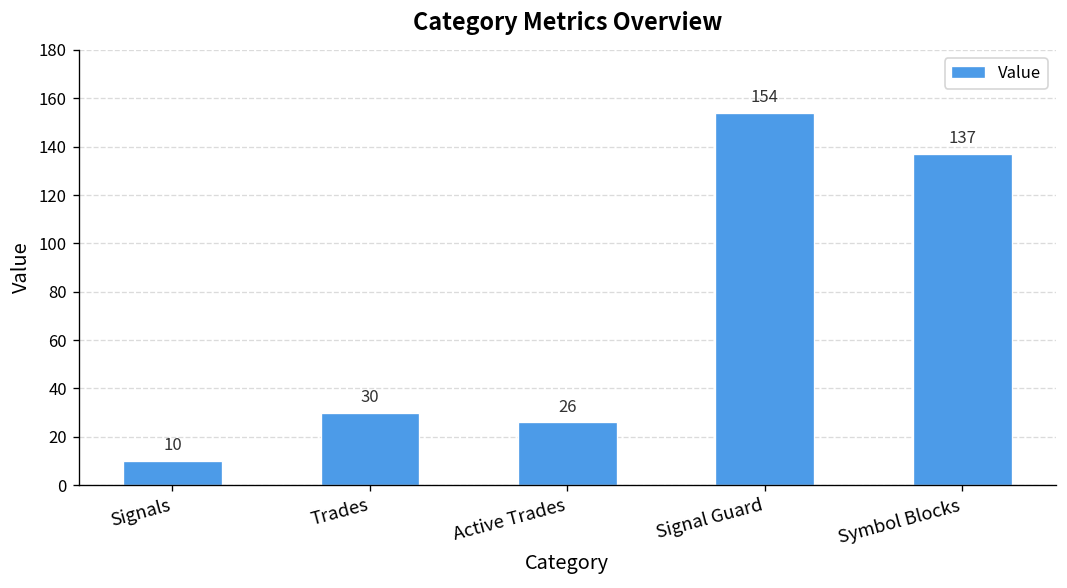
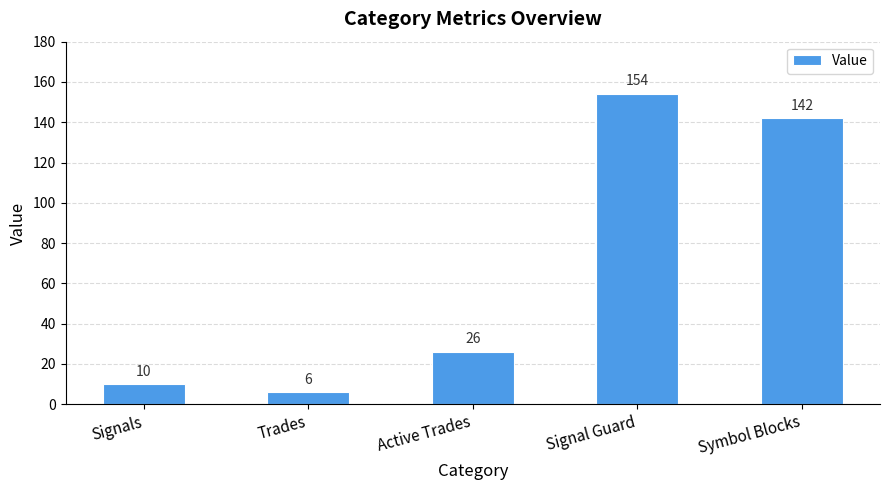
  {
    "Signals": 10,
-   "Trades": 30,
+   "Trades": 6,
    "Active Trades": 26,
    "Signal Guard": 154,
-   "Symbol Blocks": 137
+   "Symbol Blocks": 142
  }
